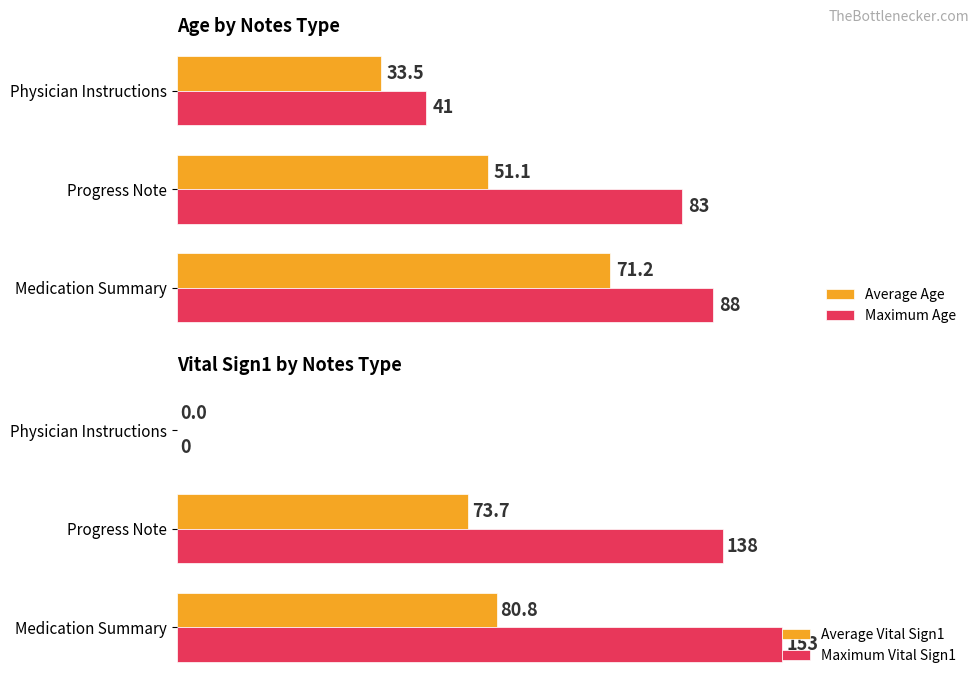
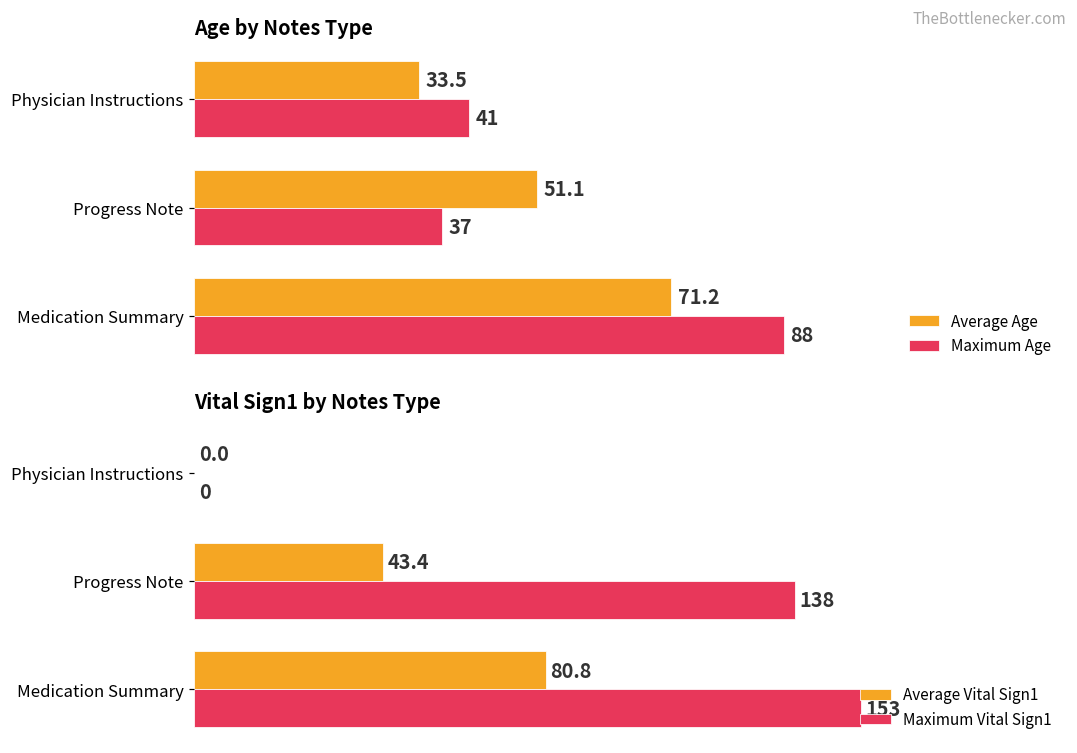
  {
    "Age by Notes Type": {
      "Average Age": {
        "Physician Instructions": 33.5,
        "Progress Note": 51.1,
        "Medication Summary": 71.2
      },
      "Maximum Age": {
        "Physician Instructions": 41,
-       "Progress Note": 83,
+       "Progress Note": 37,
        "Medication Summary": 88
      }
    },
    "Vital Sign1 by Notes Type": {
      "Average Vital Sign1": {
        "Physician Instructions": 0.0,
-       "Progress Note": 73.7,
+       "Progress Note": 43.4,
        "Medication Summary": 80.8
      },
      "Maximum Vital Sign1": {
        "Physician Instructions": 0,
        "Progress Note": 138,
        "Medication Summary": 153
      }
    }
  }
